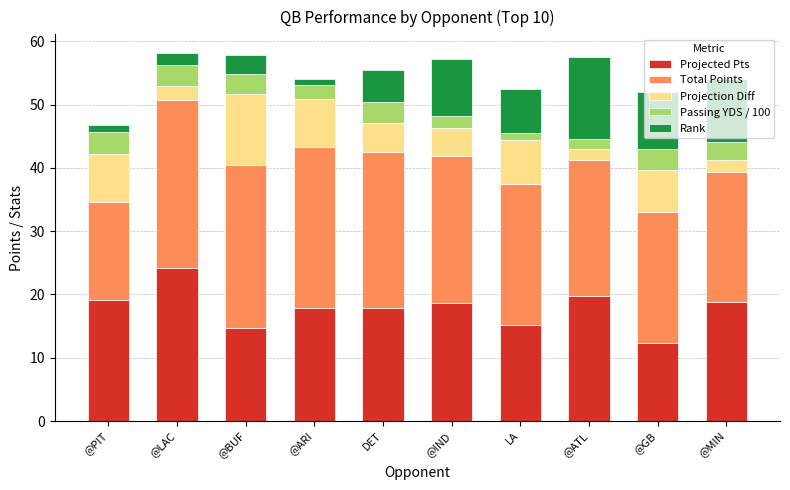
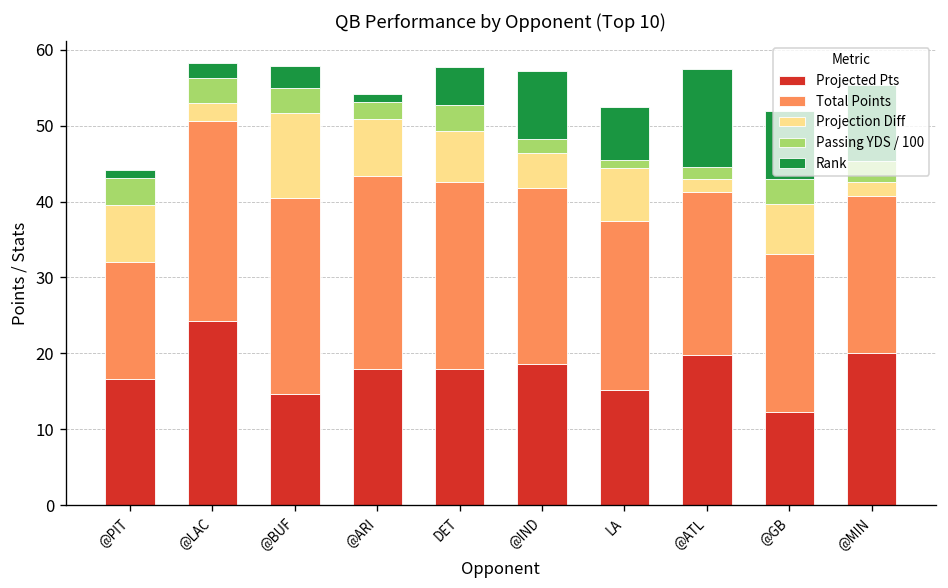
  {
    "Projected Pts": {
-     "@PIT": 19,
+     "@PIT": 17,
      "@LAC": 24,
      "@BUF": 15,
      "@ARI": 18,
      "DET": 18,
      "@IND": 19,
      "LA": 15,
      "@ATL": 20,
      "@GB": 12,
-     "@MIN": 19
+     "@MIN": 20
    },
    "Total Points": {
      "@PIT": 15,
      "@LAC": 26,
      "@BUF": 26,
      "@ARI": 25,
      "DET": 25,
      "@IND": 23,
      "LA": 22,
      "@ATL": 21,
      "@GB": 21,
      "@MIN": 21
    },
    "Projection Diff": {
      "@PIT": 8,
      "@LAC": 2,
      "@BUF": 11,
      "@ARI": 8,
-     "DET": 5,
+     "DET": 7,
      "@IND": 5,
      "LA": 7,
      "@ATL": 2,
      "@GB": 7,
      "@MIN": 2
    },
    "Passing YDS / 100": {
      "@PIT": 4,
      "@LAC": 3,
      "@BUF": 3,
      "@ARI": 2,
      "DET": 3,
      "@IND": 2,
      "LA": 1,
      "@ATL": 2,
      "@GB": 3
    },
    "Rank": {
      "@PIT": 1,
      "@LAC": 2,
      "@BUF": 3,
      "@ARI": 1,
      "DET": 5,
      "@IND": 9,
      "LA": 7,
      "@ATL": 13
    }
  }
